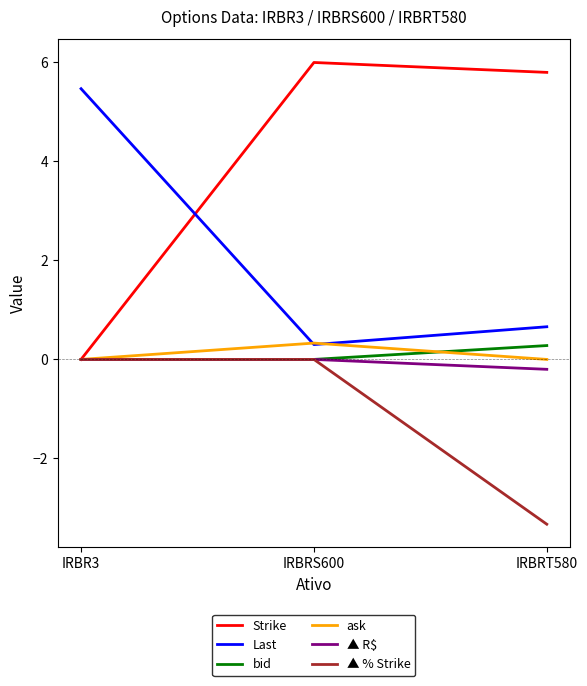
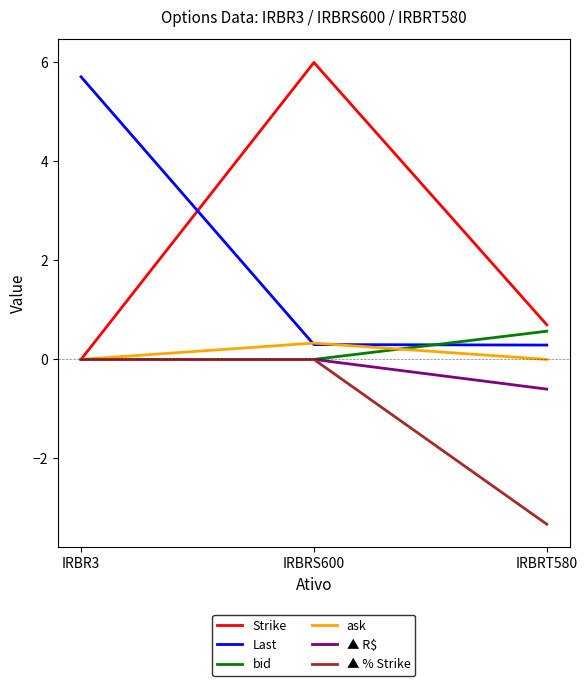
  {
    "Strike": {
      "IRBRS600": 6.0,
-     "IRBRT580": 5.8
+     "IRBRT580": 0.7
    },
    "Last": {
-     "IRBR3": 5.5,
-     "IRBRT580": 0.7
+     "IRBR3": 5.7,
+     "IRBRT580": 0.3
    },
    "bid": {
-     "IRBRT580": 0.3
+     "IRBRT580": 0.6
    },
    "ask": {
      "IRBRT580": 0.0
    },
    "▲ R$": {
-     "IRBRT580": -0.2
+     "IRBRT580": -0.6
    },
    "▲ % Strike": {
      "IRBRT580": -3.3
    }
  }
